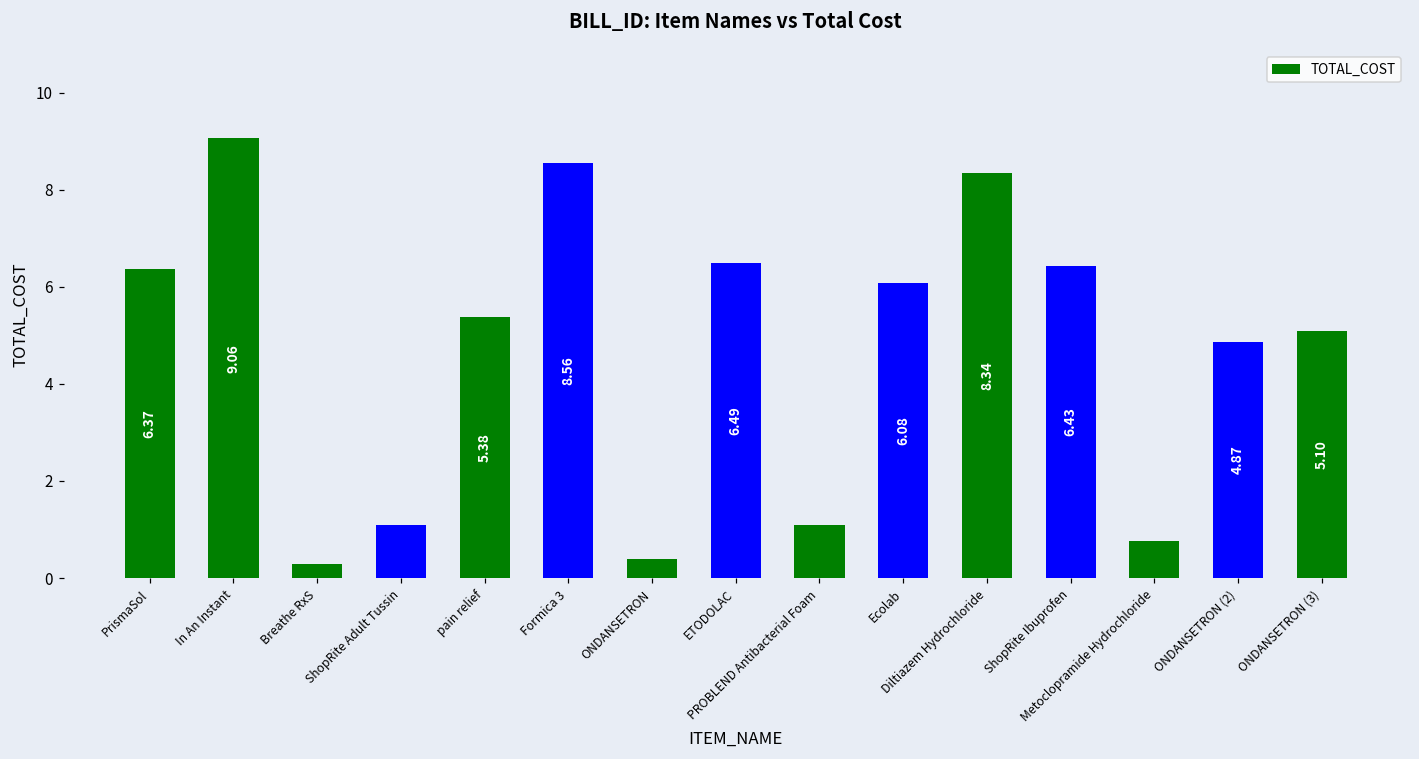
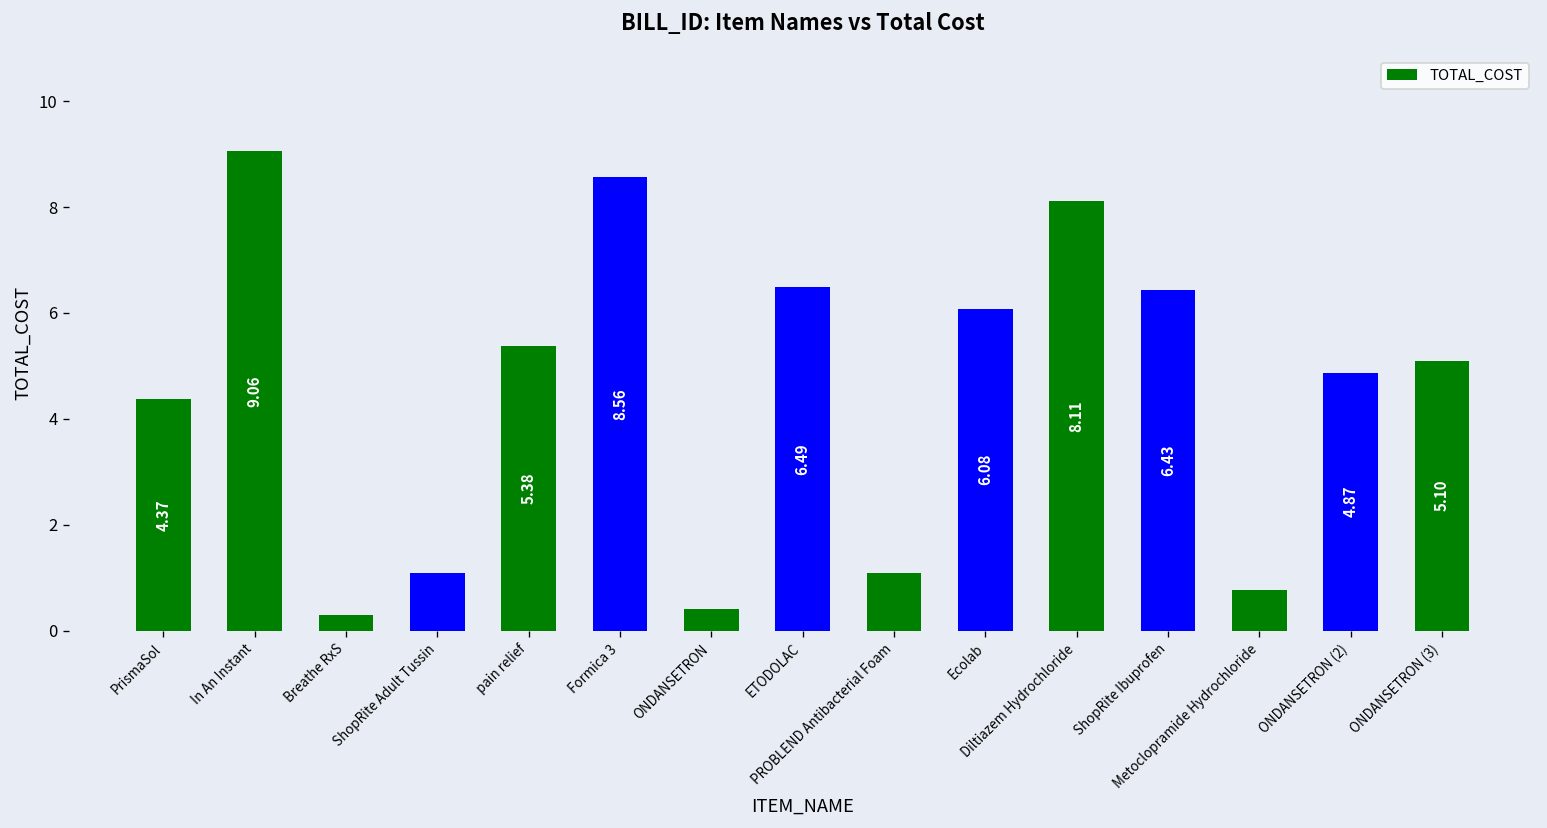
  {
-   "PrismaSol": 6.37,
+   "PrismaSol": 4.37,
    "In An Instant": 9.06,
    "pain relief": 5.38,
    "Formica 3": 8.56,
    "ETODOLAC": 6.49,
    "Ecolab": 6.08,
-   "Diltiazem Hydrochloride": 8.34,
+   "Diltiazem Hydrochloride": 8.11,
    "ShopRite Ibuprofen": 6.43,
    "ONDANSETRON (2)": 4.87,
    "ONDANSETRON (3)": 5.10
  }
